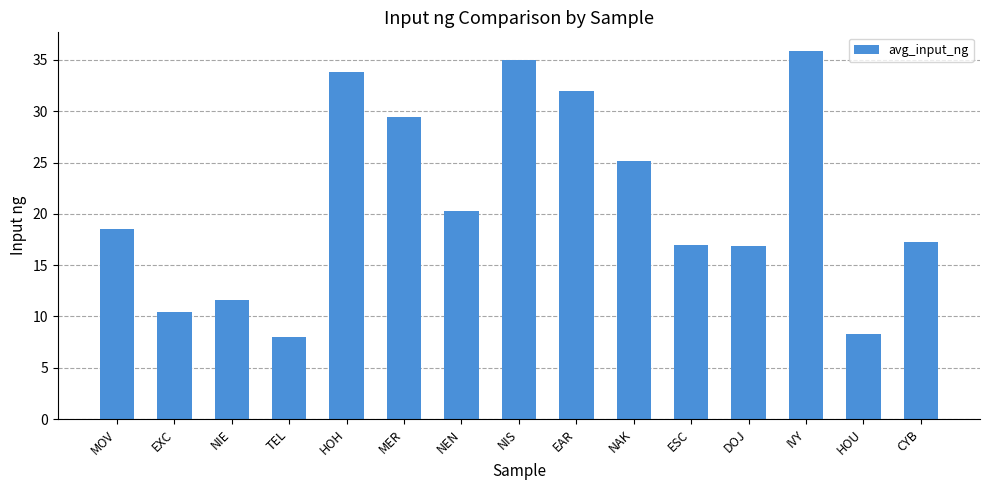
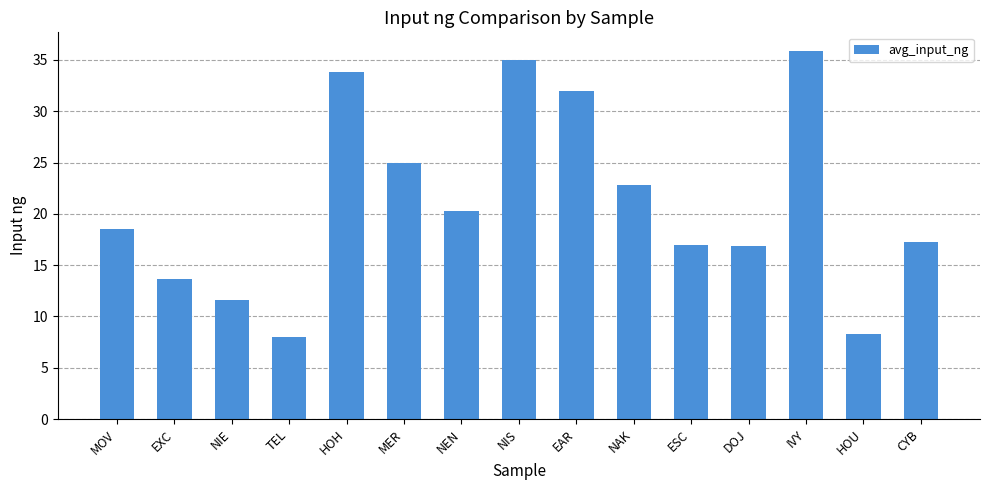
  {
    "MOV": 18.5,
-   "EXC": 10.4,
+   "EXC": 13.7,
    "NIE": 11.6,
    "TEL": 8.0,
    "HOH": 33.8,
-   "MER": 29.4,
+   "MER": 25.0,
    "NEN": 20.3,
    "NIS": 35.0,
    "EAR": 32.0,
-   "NAK": 25.2,
+   "NAK": 22.8,
    "ESC": 17.0,
    "DOJ": 16.9,
    "IVY": 35.9,
    "HOU": 8.3,
    "CYB": 17.3
  }
